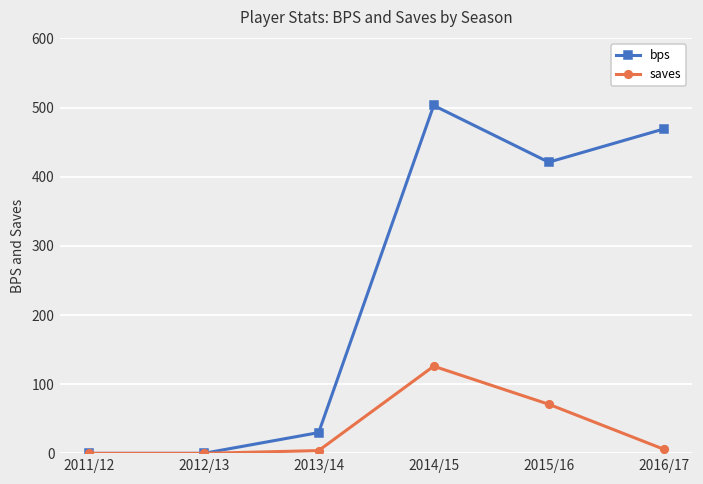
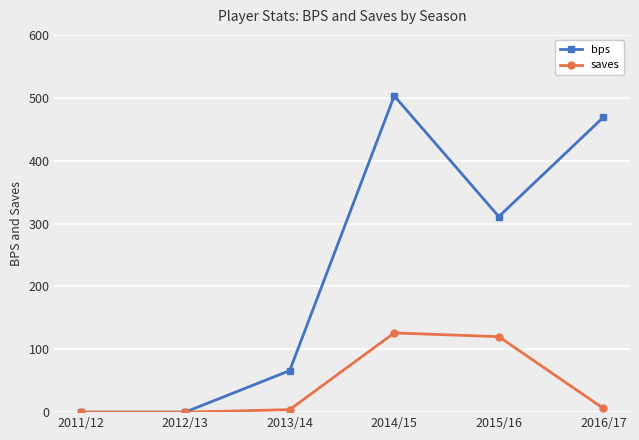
  {
    "bps": {
-     "2013/14": 30,
+     "2013/14": 70,
      "2014/15": 500,
-     "2015/16": 420,
+     "2015/16": 310,
      "2016/17": 470
    },
    "saves": {
      "2013/14": 0,
      "2014/15": 130,
-     "2015/16": 70,
+     "2015/16": 120,
      "2016/17": 10
    }
  }
